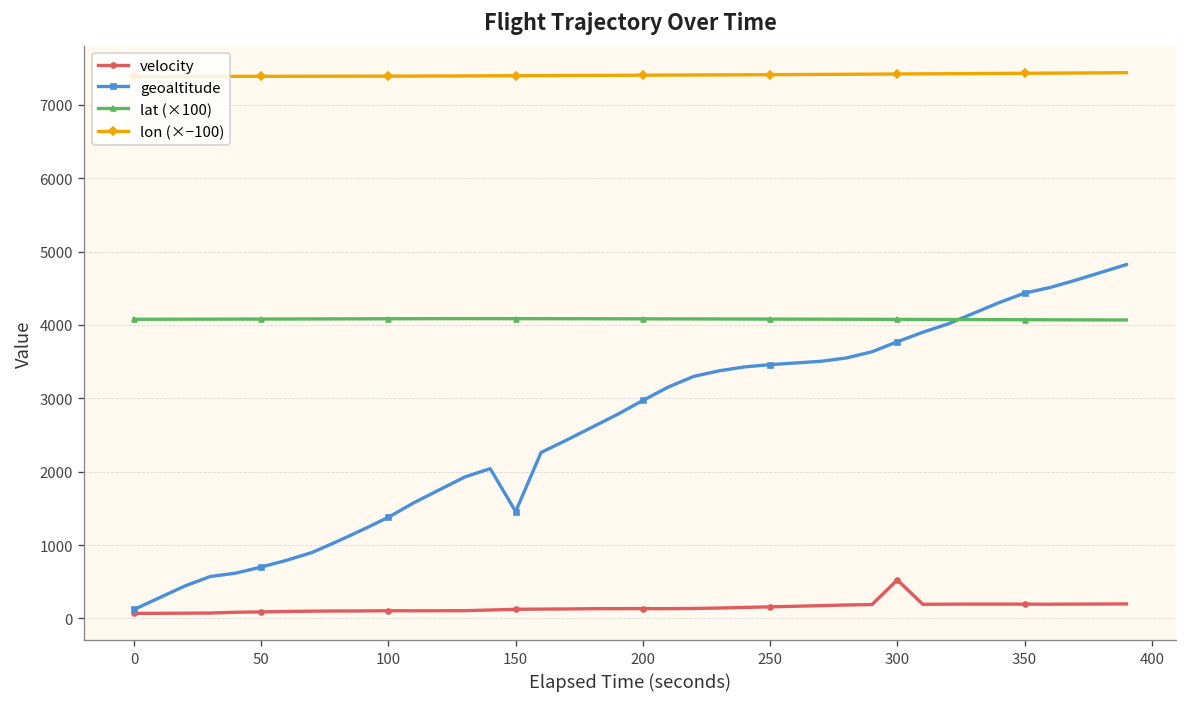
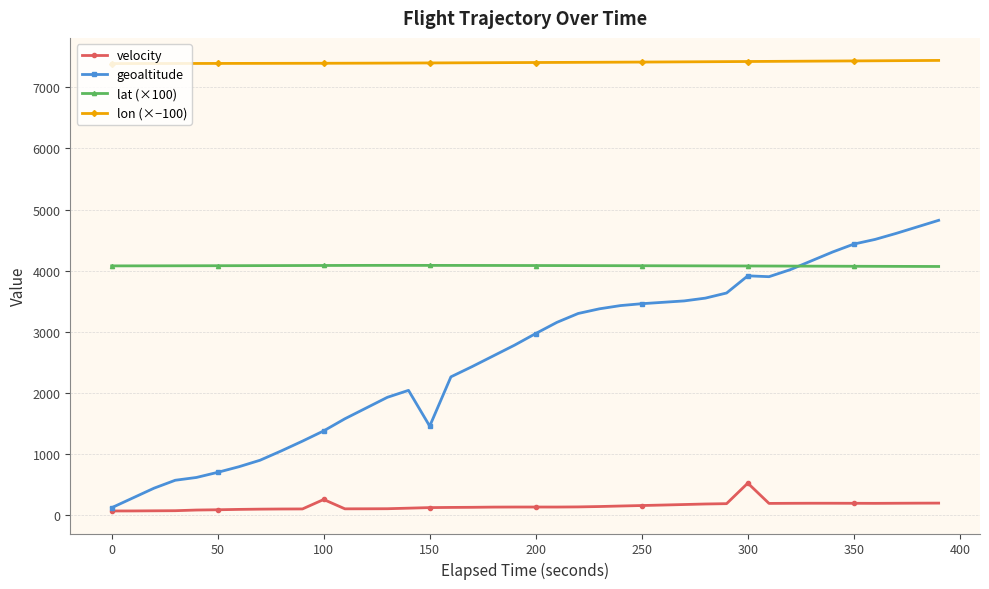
  {
    "velocity": {
      "0": 100,
      "50": 100,
-     "100": 100,
+     "100": 300,
      "150": 100,
      "200": 100,
      "250": 200,
      "300": 500,
      "350": 200
    },
    "geoaltitude": {
      "0": 100,
      "50": 700,
      "100": 1400,
      "150": 1500,
      "200": 3000,
      "250": 3500,
-     "300": 3800,
+     "300": 3900,
      "350": 4400
    },
    "lat (×100)": {
      "0": 4100,
      "50": 4100,
      "100": 4100,
      "150": 4100,
      "200": 4100,
      "250": 4100,
      "300": 4100,
      "350": 4100
    },
    "lon (×−100)": {
      "50": 7400,
      "100": 7400,
      "150": 7400,
      "200": 7400,
      "250": 7400,
      "300": 7400,
      "350": 7400
    }
  }
